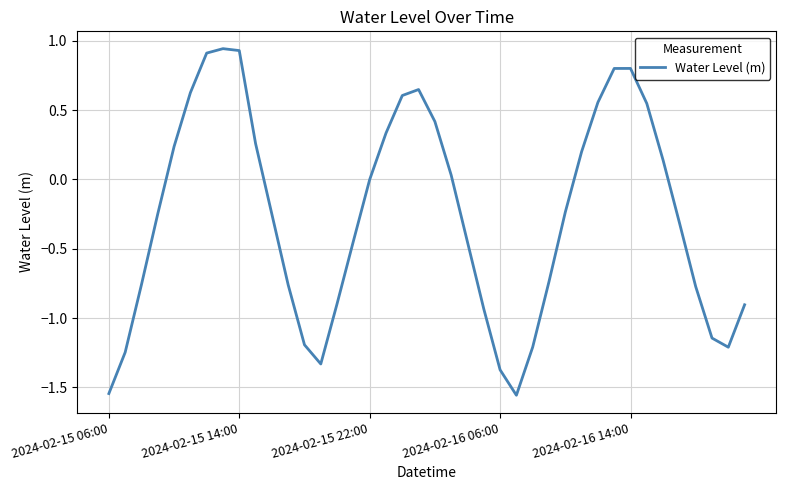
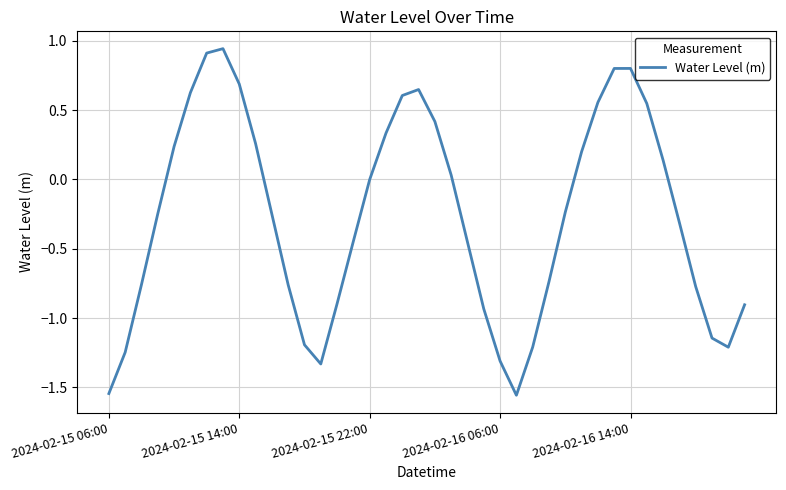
  {
    "2024-02-15 06:00": -1.54,
-   "2024-02-15 14:00": 0.93,
+   "2024-02-15 14:00": 0.69,
    "2024-02-15 22:00": 0.00,
-   "2024-02-16 06:00": -1.37,
+   "2024-02-16 06:00": -1.31,
    "2024-02-16 14:00": 0.80
  }
